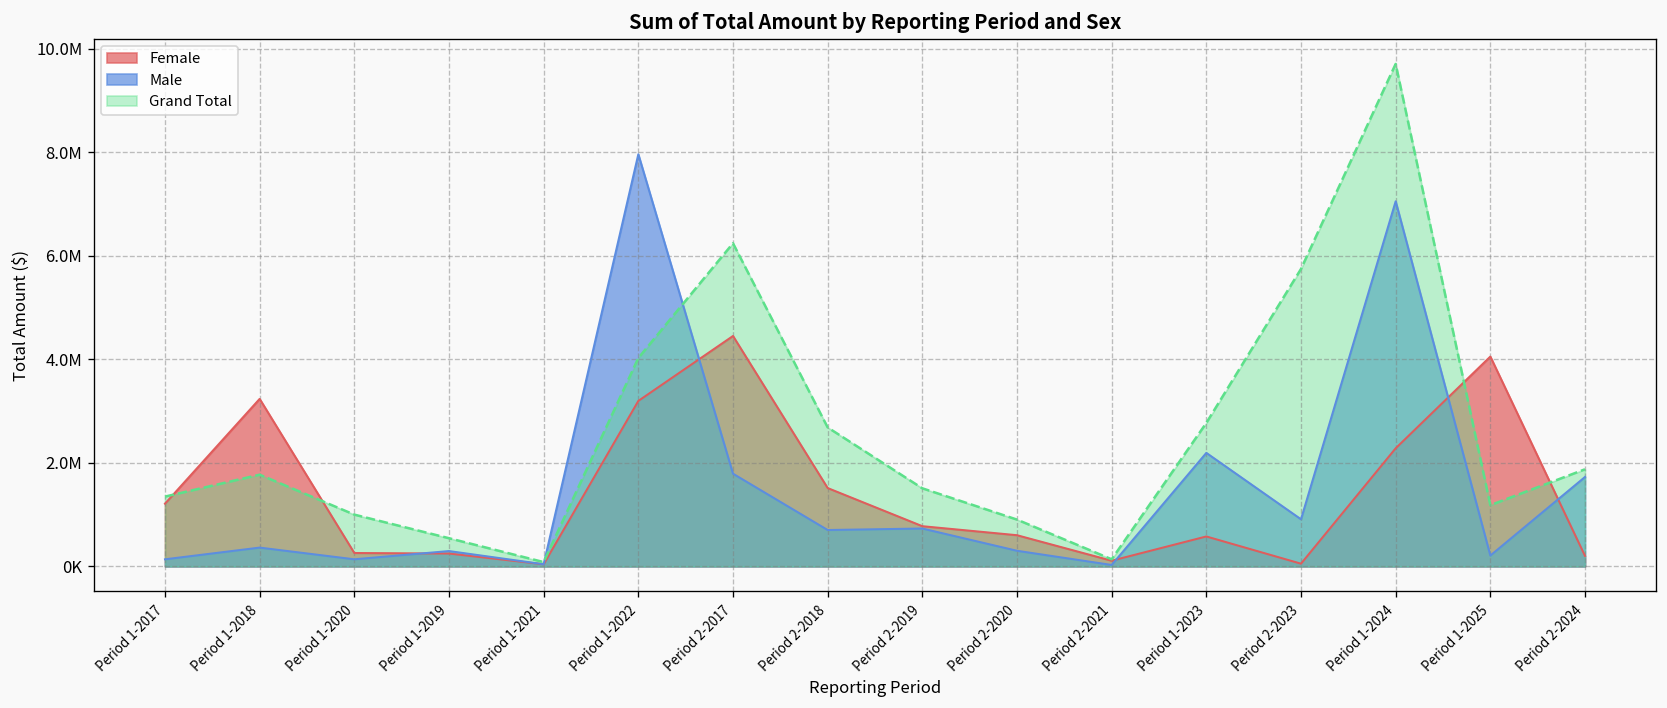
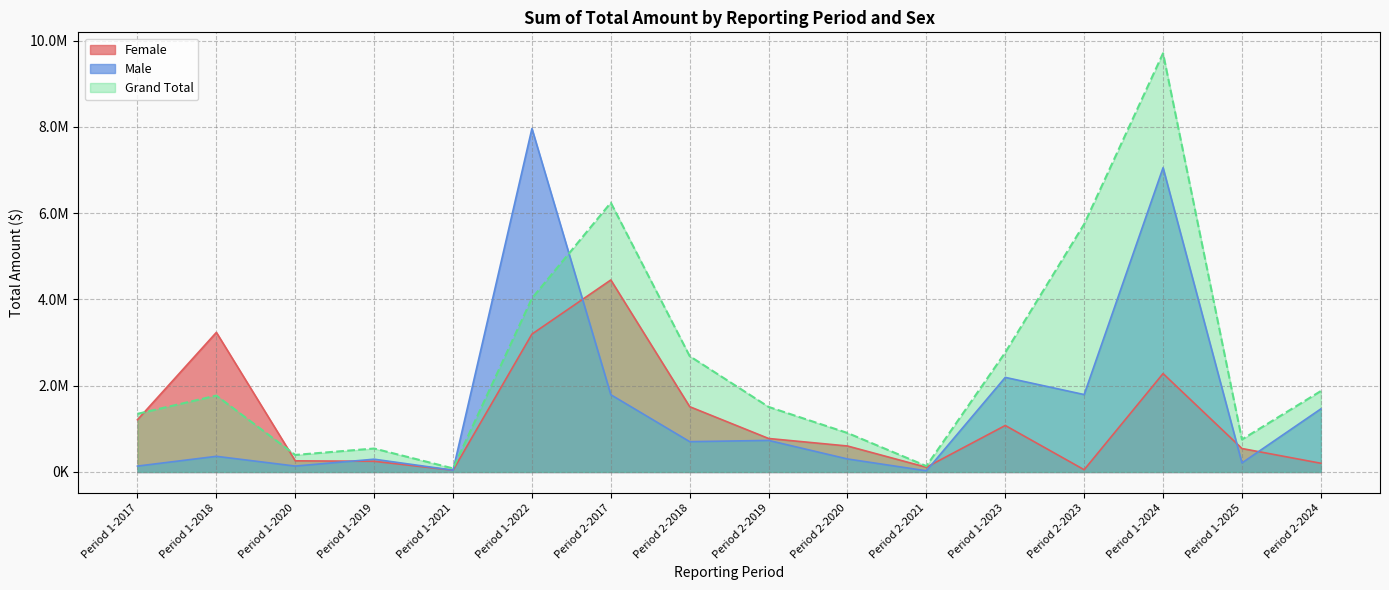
  {
    "Female": {
      "Period 1-2017": 1200000,
      "Period 1-2018": 3200000,
      "Period 1-2020": 300000,
      "Period 1-2022": 3200000,
      "Period 2-2017": 4500000,
      "Period 2-2018": 1500000,
      "Period 2-2020": 600000,
-     "Period 1-2023": 600000,
+     "Period 1-2023": 1100000,
      "Period 2-2023": 100000,
      "Period 1-2024": 2300000,
-     "Period 1-2025": 4100000,
+     "Period 1-2025": 500000,
      "Period 2-2024": 200000
    },
    "Male": {
      "Period 1-2017": 100000,
      "Period 1-2018": 400000,
      "Period 1-2020": 100000,
      "Period 1-2022": 8000000,
      "Period 2-2017": 1800000,
      "Period 2-2018": 700000,
      "Period 2-2020": 300000,
      "Period 2-2021": 0,
      "Period 1-2023": 2200000,
-     "Period 2-2023": 900000,
+     "Period 2-2023": 1800000,
      "Period 1-2024": 7100000,
      "Period 1-2025": 200000,
-     "Period 2-2024": 1700000
+     "Period 2-2024": 1500000
    },
    "Grand Total": {
      "Period 1-2017": 1300000,
      "Period 1-2018": 1800000,
-     "Period 1-2020": 1000000,
+     "Period 1-2020": 400000,
      "Period 1-2019": 500000,
      "Period 1-2022": 4000000,
      "Period 2-2017": 6200000,
      "Period 2-2018": 2700000,
      "Period 2-2019": 1500000,
      "Period 2-2020": 900000,
      "Period 1-2023": 2800000,
      "Period 2-2023": 5700000,
      "Period 1-2024": 9700000,
-     "Period 1-2025": 1200000,
+     "Period 1-2025": 800000,
      "Period 2-2024": 1900000
    }
  }
